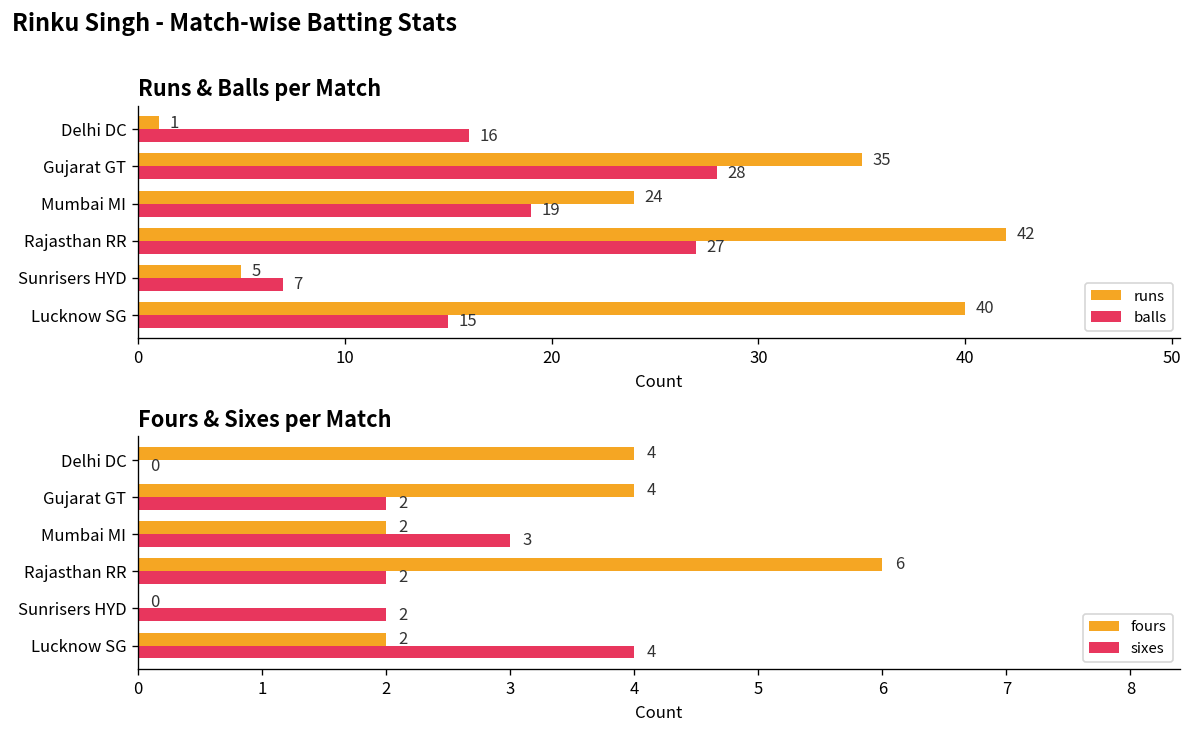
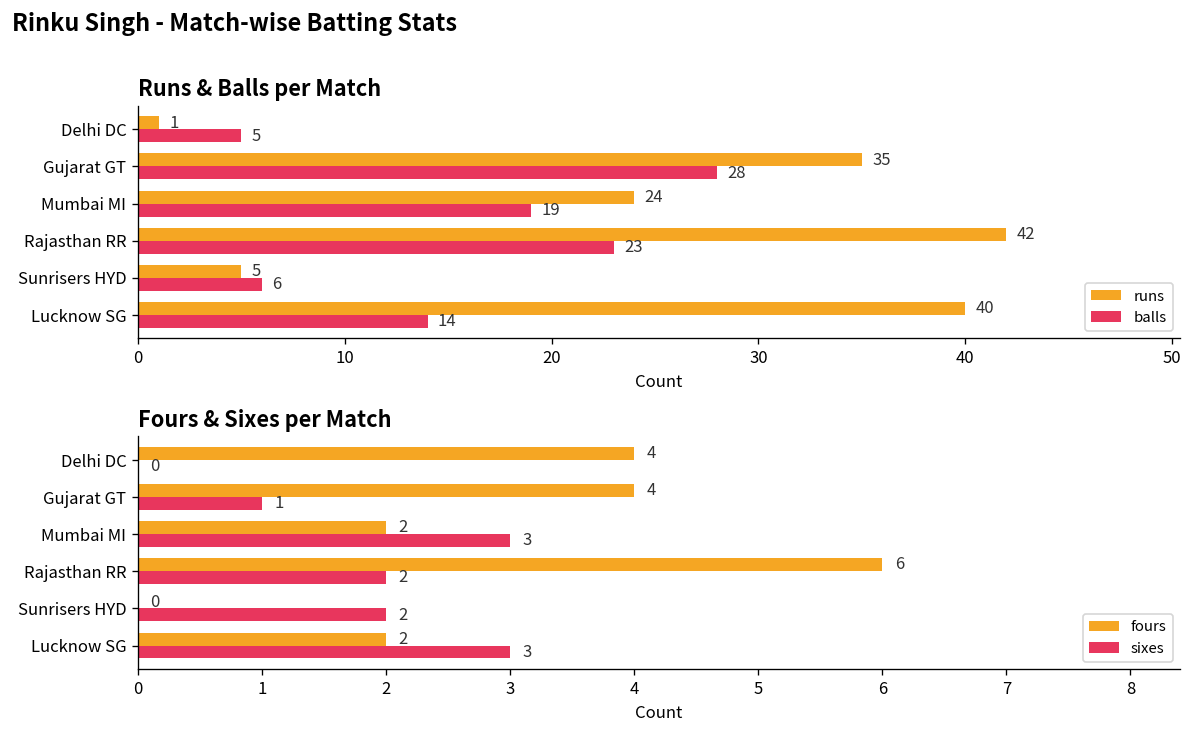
  {
    "Runs & Balls per Match": {
      "runs": {
        "Delhi DC": 1,
        "Gujarat GT": 35,
        "Mumbai MI": 24,
        "Rajasthan RR": 42,
        "Sunrisers HYD": 5,
        "Lucknow SG": 40
      },
      "balls": {
-       "Delhi DC": 16,
+       "Delhi DC": 5,
        "Gujarat GT": 28,
        "Mumbai MI": 19,
-       "Rajasthan RR": 27,
-       "Sunrisers HYD": 7,
-       "Lucknow SG": 15
+       "Rajasthan RR": 23,
+       "Sunrisers HYD": 6,
+       "Lucknow SG": 14
      }
    },
    "Fours & Sixes per Match": {
      "fours": {
        "Delhi DC": 4,
        "Gujarat GT": 4,
        "Mumbai MI": 2,
        "Rajasthan RR": 6,
        "Sunrisers HYD": 0,
        "Lucknow SG": 2
      },
      "sixes": {
        "Delhi DC": 0,
-       "Gujarat GT": 2,
+       "Gujarat GT": 1,
        "Mumbai MI": 3,
        "Rajasthan RR": 2,
        "Sunrisers HYD": 2,
-       "Lucknow SG": 4
+       "Lucknow SG": 3
      }
    }
  }
